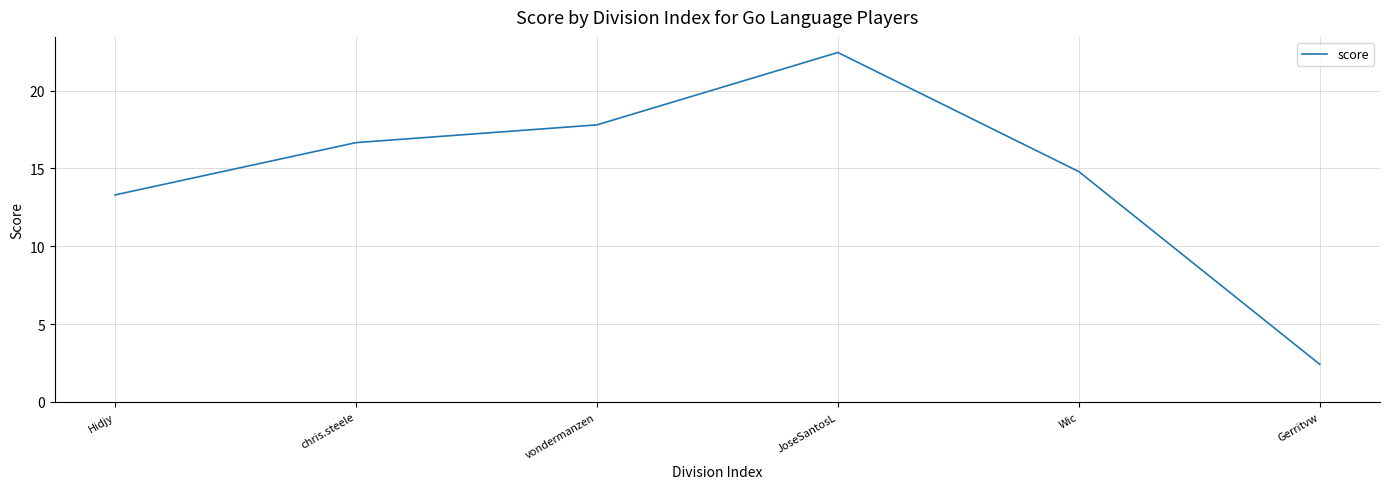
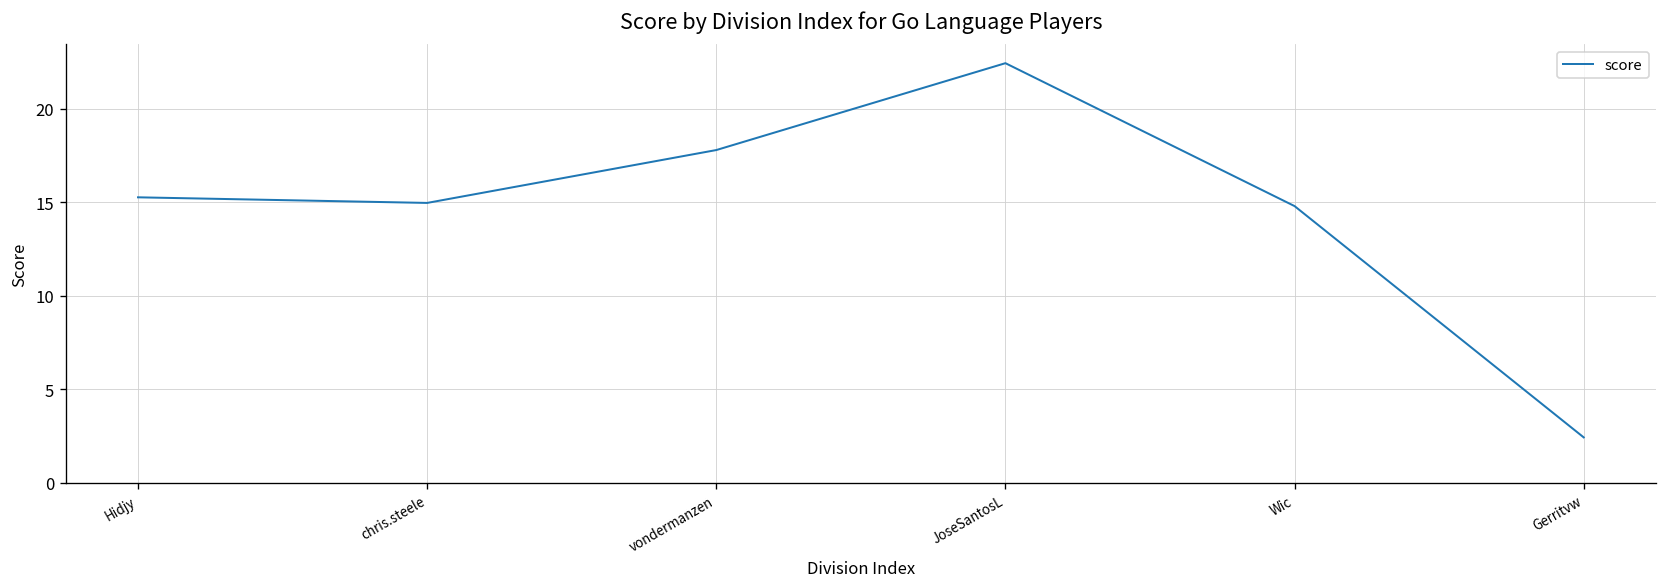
  {
-   "Hidjy": 13.3,
-   "chris.steele": 16.7,
+   "Hidjy": 15.3,
+   "chris.steele": 15.0,
    "vondermanzen": 17.8,
    "JoseSantosL": 22.5,
    "Wic": 14.8,
    "Gerritvw": 2.4
  }
